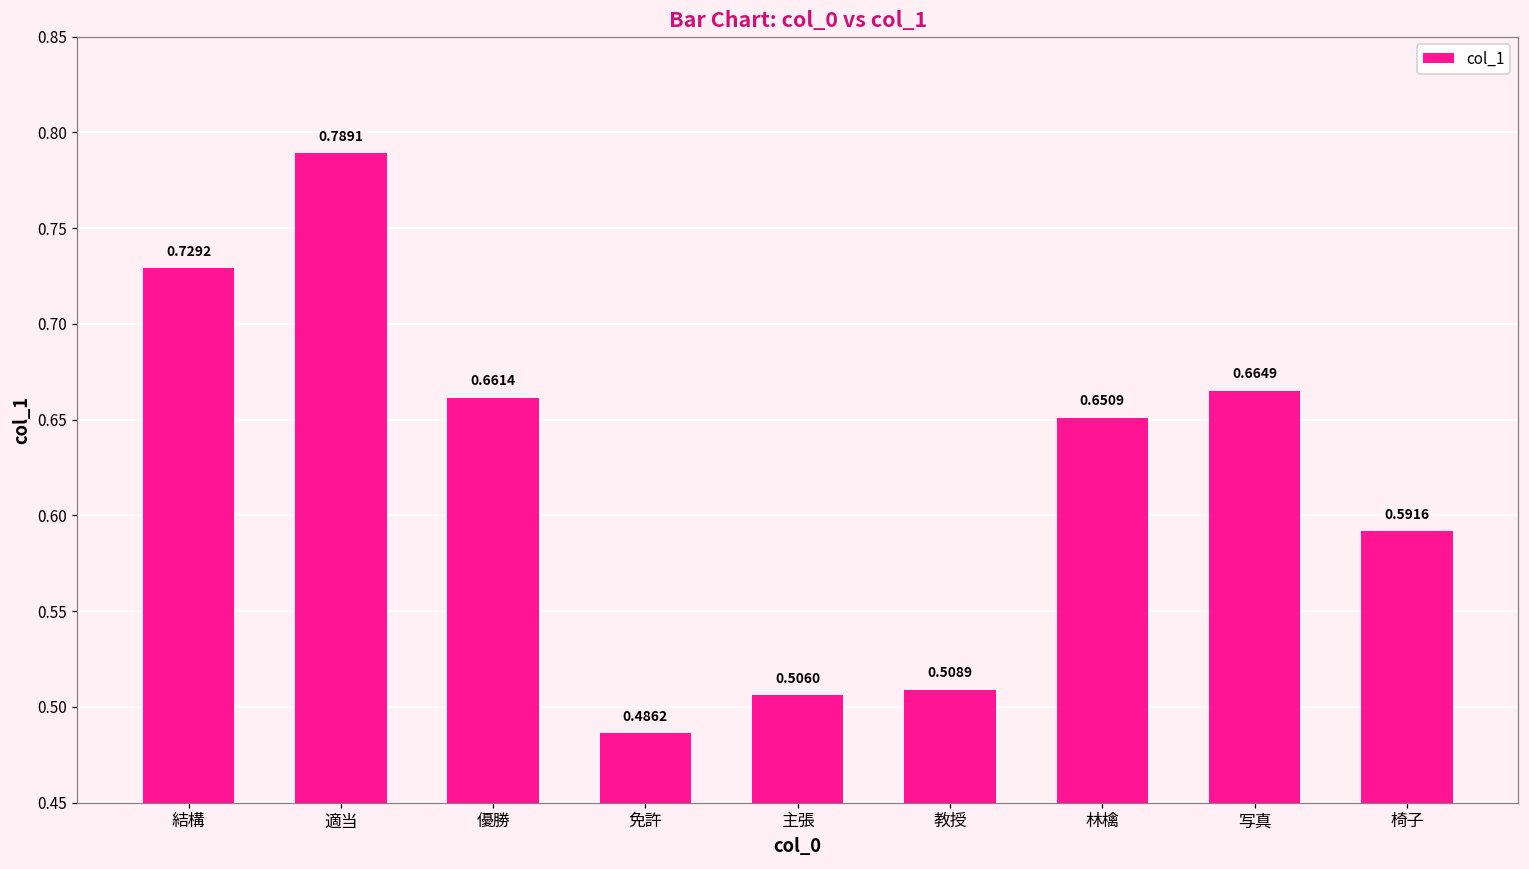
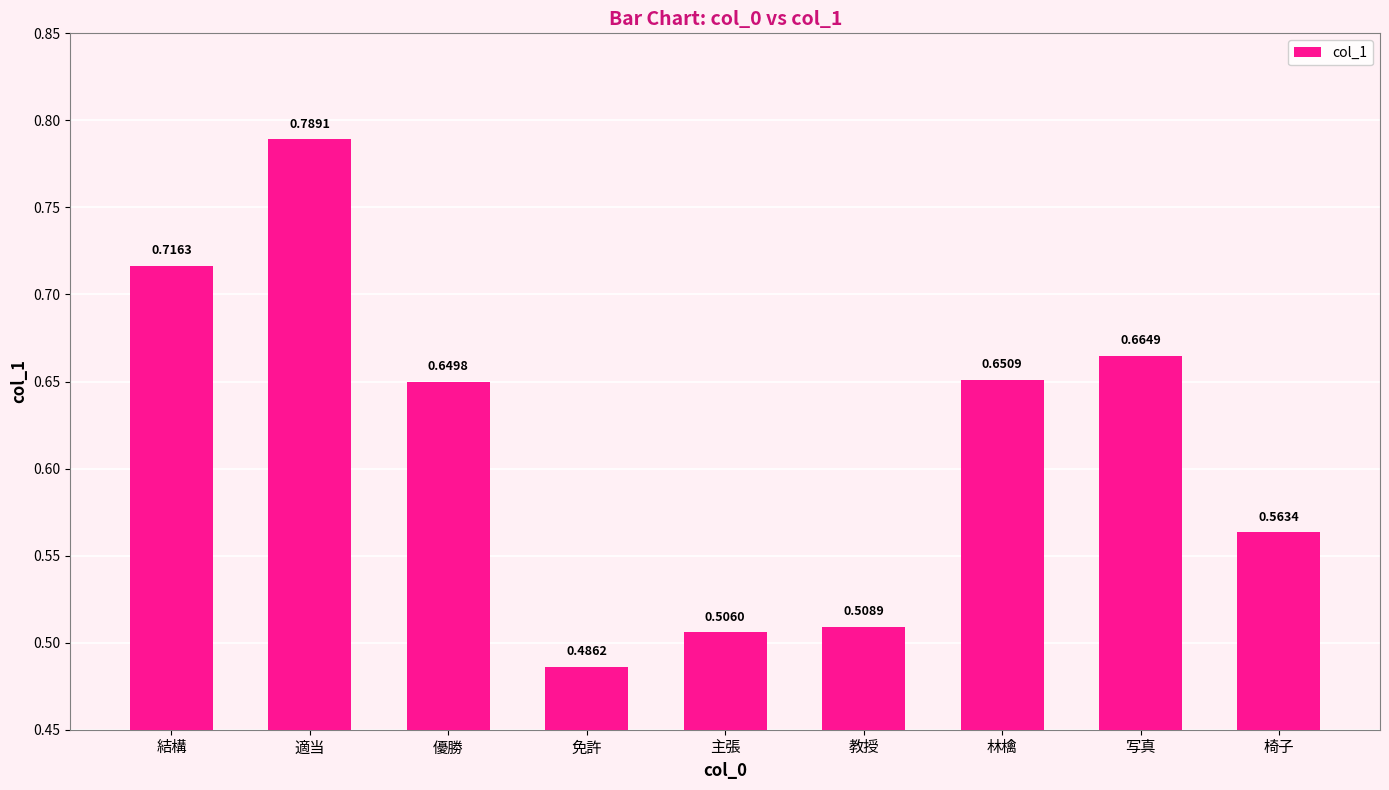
  {
-   "結構": 0.7292,
+   "結構": 0.7163,
    "適当": 0.7891,
-   "優勝": 0.6614,
+   "優勝": 0.6498,
    "免許": 0.4862,
    "主張": 0.5060,
    "教授": 0.5089,
    "林檎": 0.6509,
    "写真": 0.6649,
-   "椅子": 0.5916
+   "椅子": 0.5634
  }
